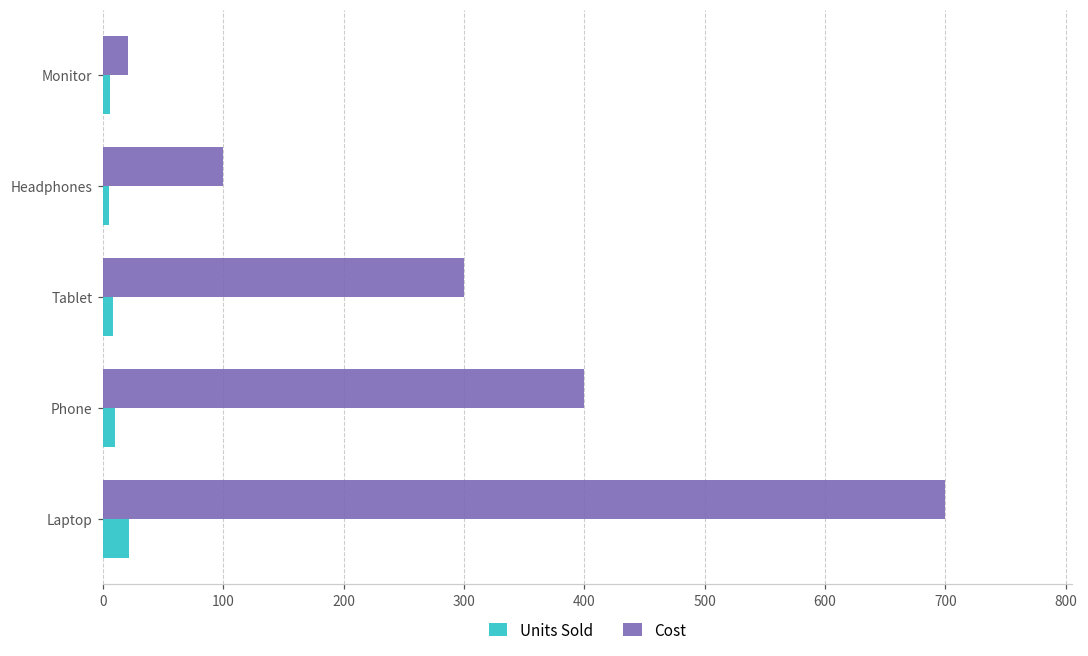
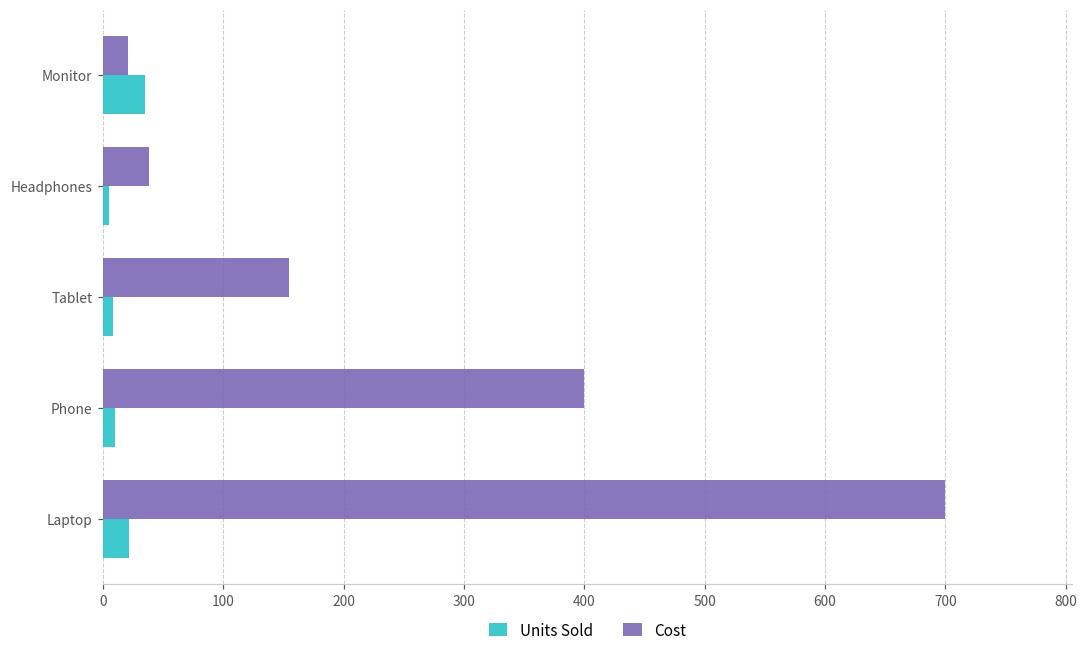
  {
    "Units Sold": {
-     "Monitor": 6,
+     "Monitor": 35,
      "Headphones": 5,
      "Tablet": 8,
      "Phone": 10,
      "Laptop": 22
    },
    "Cost": {
      "Monitor": 21,
-     "Headphones": 100,
-     "Tablet": 300,
+     "Headphones": 38,
+     "Tablet": 155,
      "Phone": 400,
      "Laptop": 700
    }
  }
